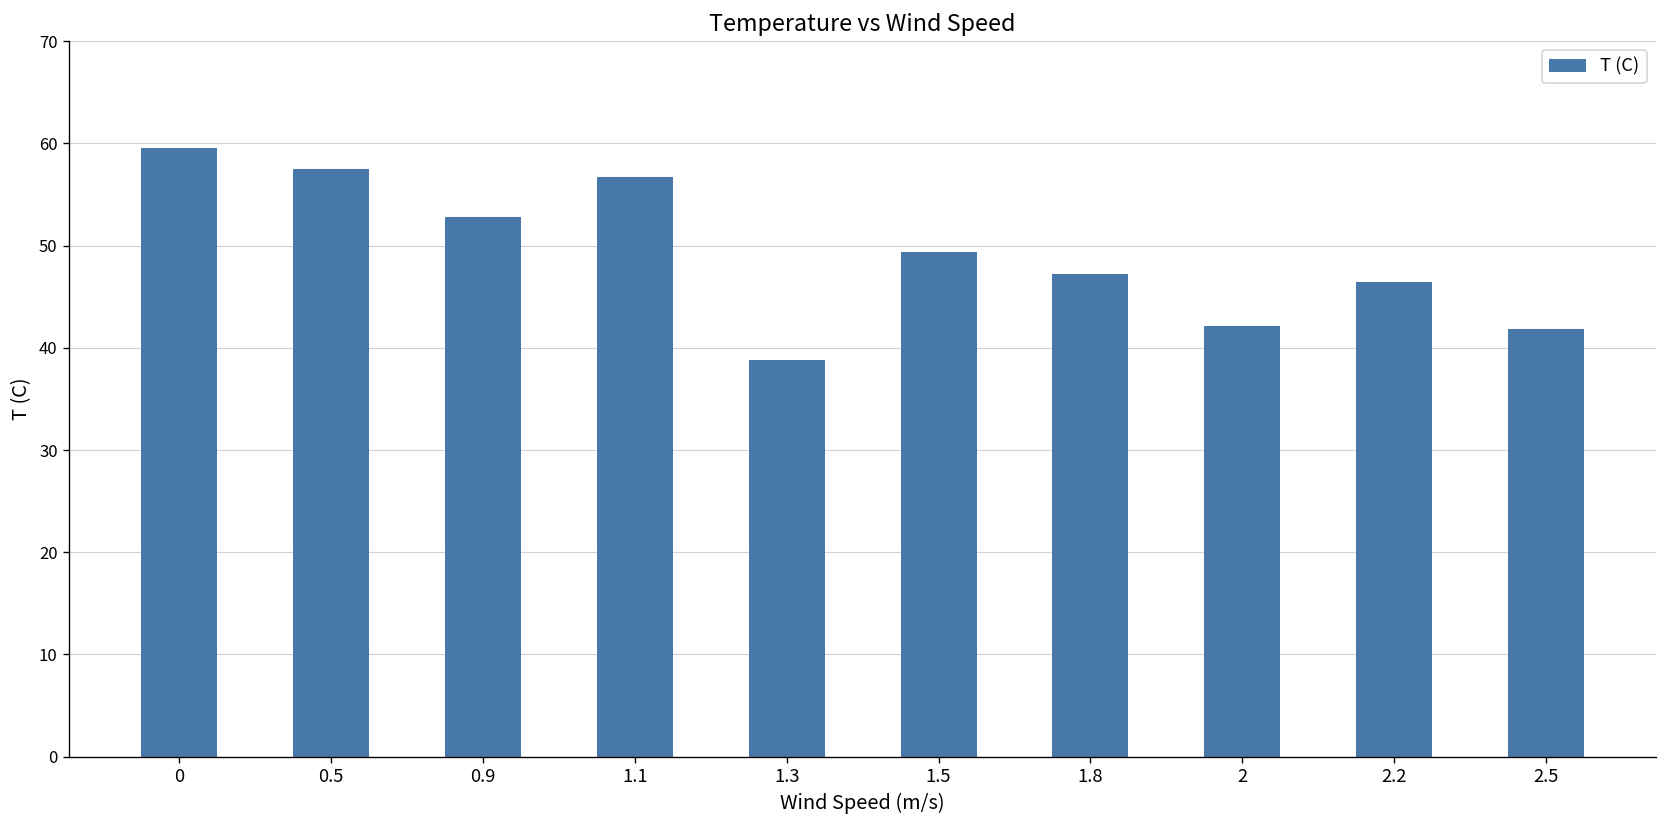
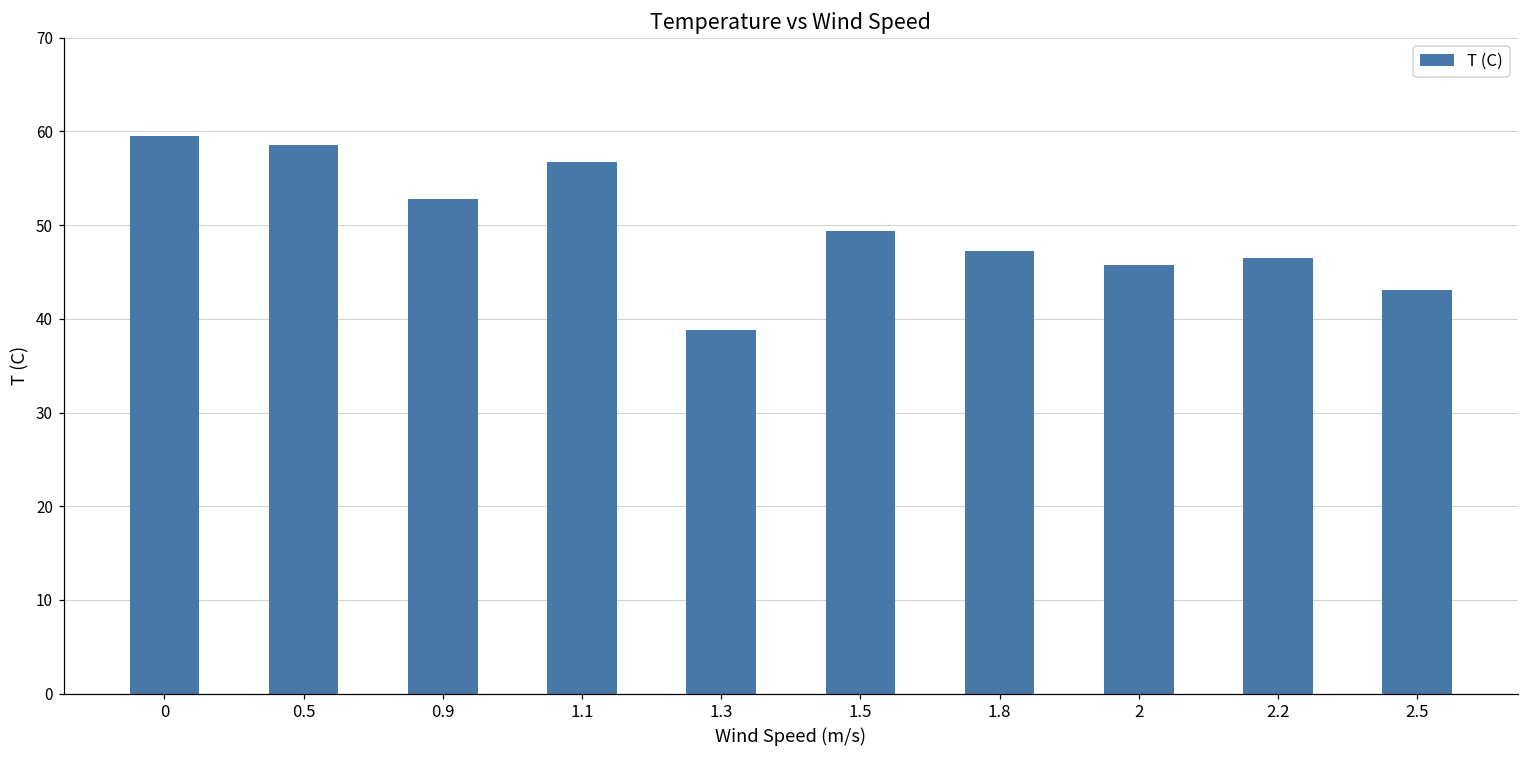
  {
    "0": 60,
-   "0.5": 58,
+   "0.5": 59,
    "0.9": 53,
    "1.1": 57,
    "1.3": 39,
    "1.5": 49,
    "1.8": 47,
-   "2": 42,
+   "2": 46,
    "2.2": 46,
-   "2.5": 42
+   "2.5": 43
  }
